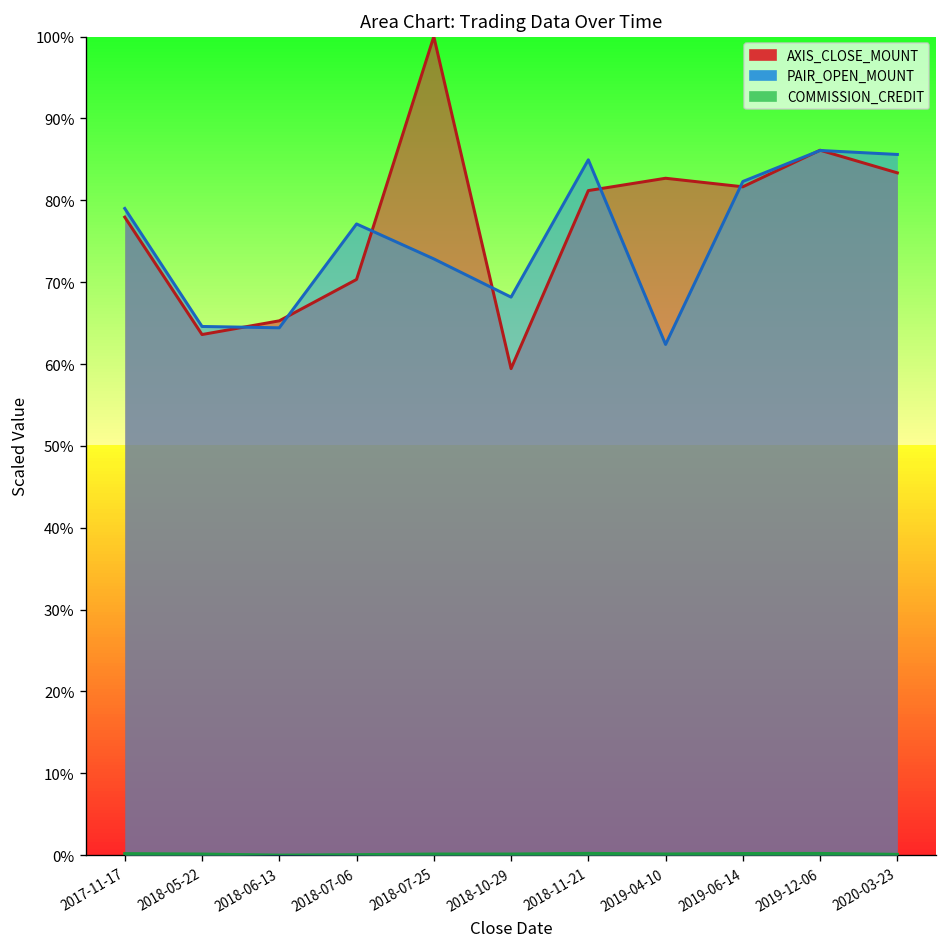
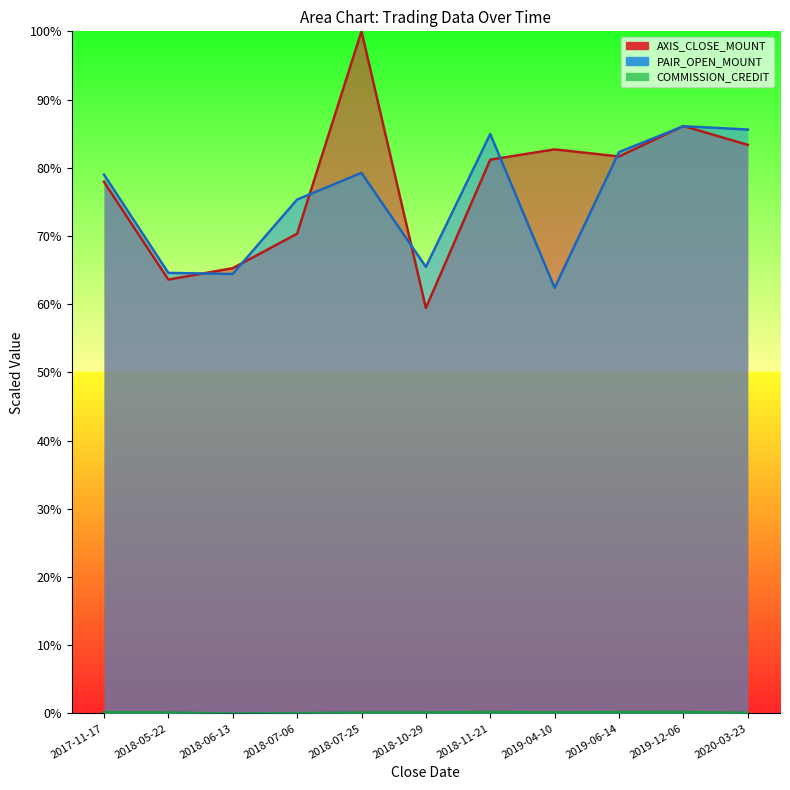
  {
    "AXIS_CLOSE_MOUNT": {
      "2017-11-17": "78%",
      "2018-05-22": "64%",
      "2018-06-13": "65%",
      "2018-07-06": "70%",
      "2018-07-25": "100%",
      "2018-10-29": "59%",
      "2018-11-21": "81%",
      "2019-04-10": "83%",
      "2019-06-14": "82%",
      "2020-03-23": "83%"
    },
    "PAIR_OPEN_MOUNT": {
      "2017-11-17": "79%",
      "2018-05-22": "65%",
      "2018-06-13": "64%",
-     "2018-07-06": "77%",
-     "2018-07-25": "73%",
-     "2018-10-29": "68%",
+     "2018-07-06": "75%",
+     "2018-07-25": "79%",
+     "2018-10-29": "65%",
      "2018-11-21": "85%",
      "2019-04-10": "62%",
      "2019-06-14": "82%",
      "2020-03-23": "86%"
    },
    "COMMISSION_CREDIT": {
      "2017-11-17": "0%",
      "2018-05-22": "0%",
      "2018-06-13": "0%",
      "2018-07-06": "0%",
      "2018-07-25": "0%",
      "2018-10-29": "0%",
      "2018-11-21": "0%",
      "2019-04-10": "0%",
      "2019-06-14": "0%",
      "2019-12-06": "0%",
      "2020-03-23": "0%"
    }
  }
